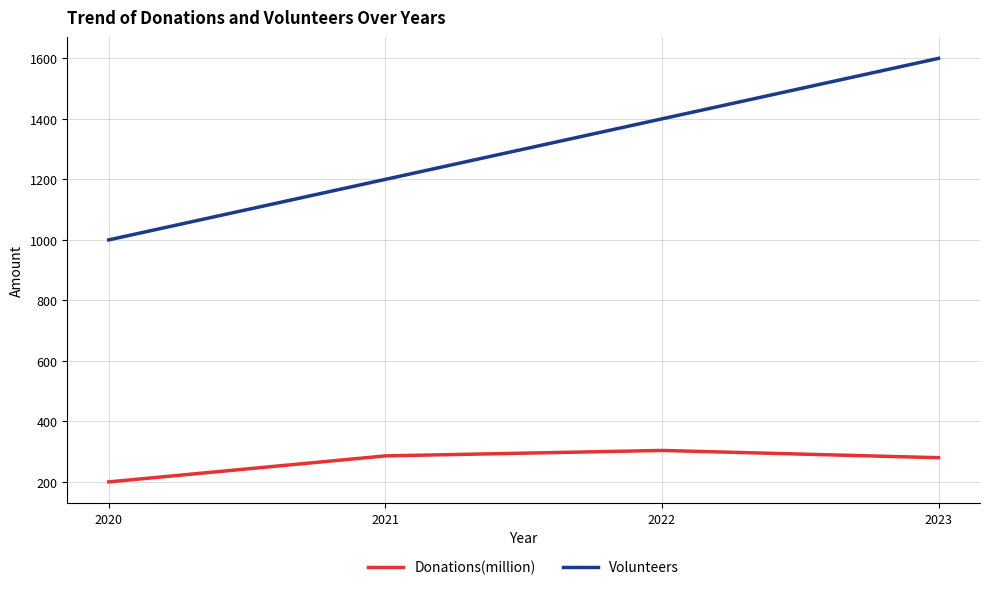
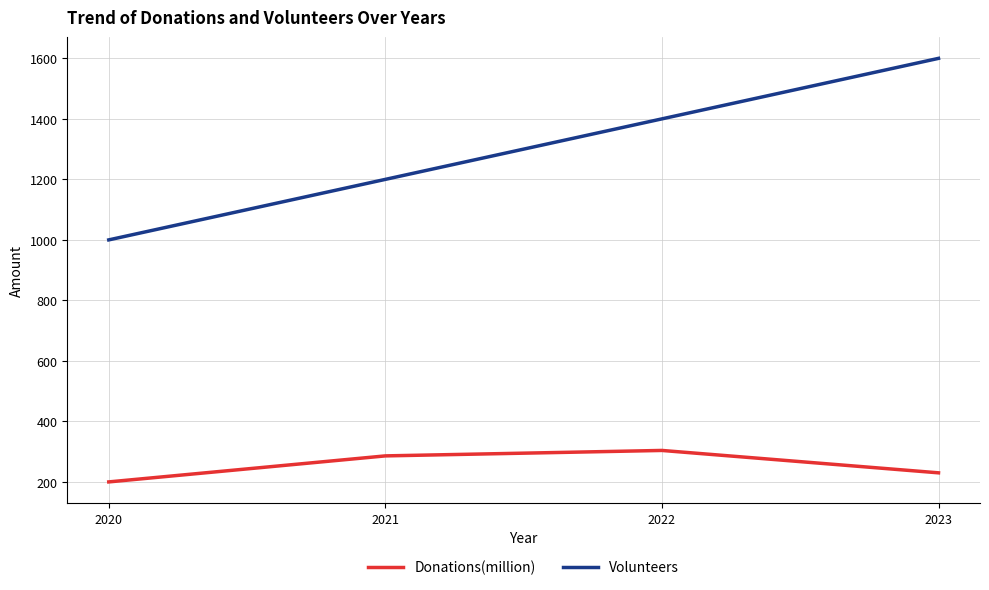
  {
    "Donations(million)": {
      "2020": 200,
      "2021": 290,
      "2022": 300,
-     "2023": 280
+     "2023": 230
    },
    "Volunteers": {
      "2020": 1000,
      "2021": 1200,
      "2022": 1400,
      "2023": 1600
    }
  }
